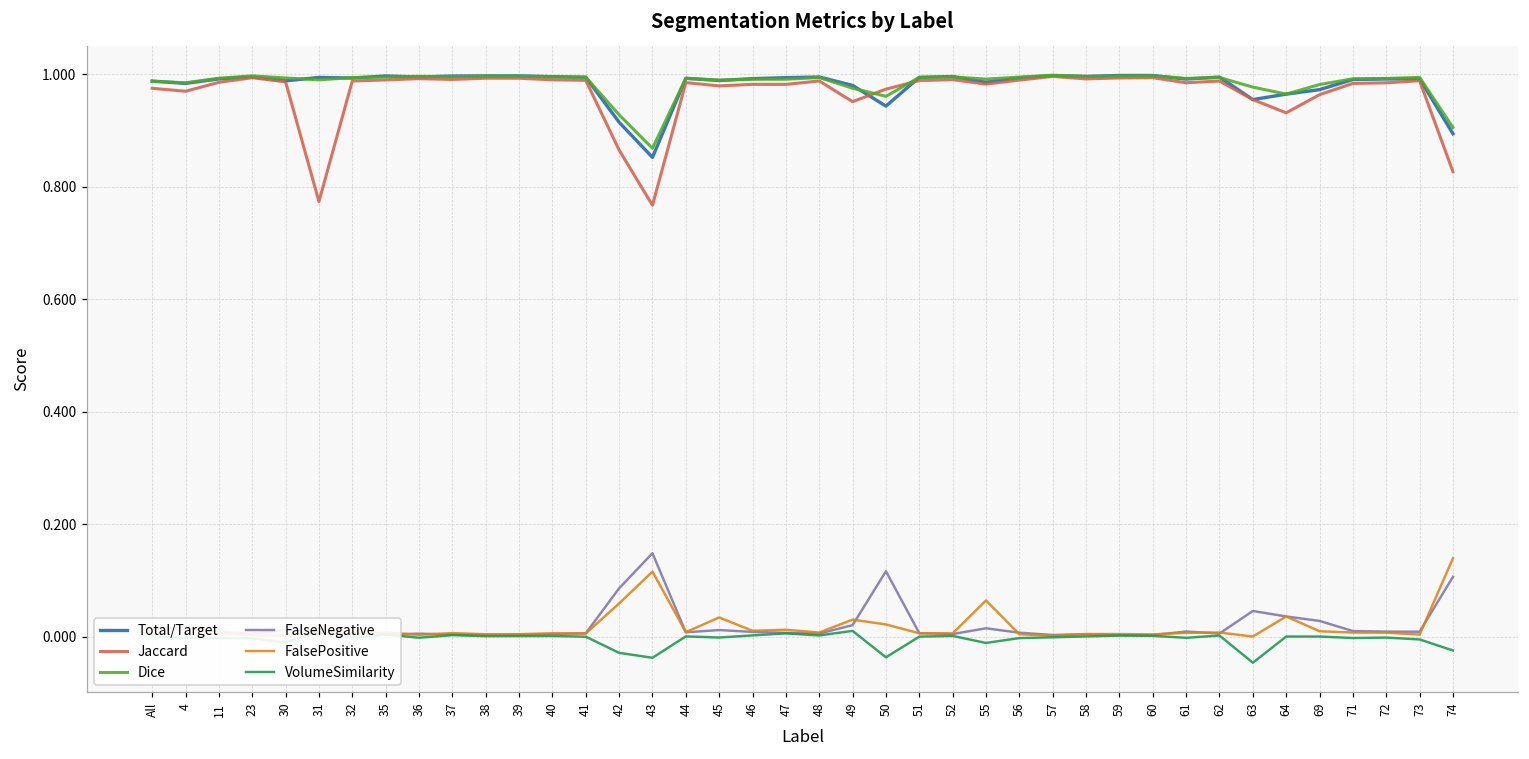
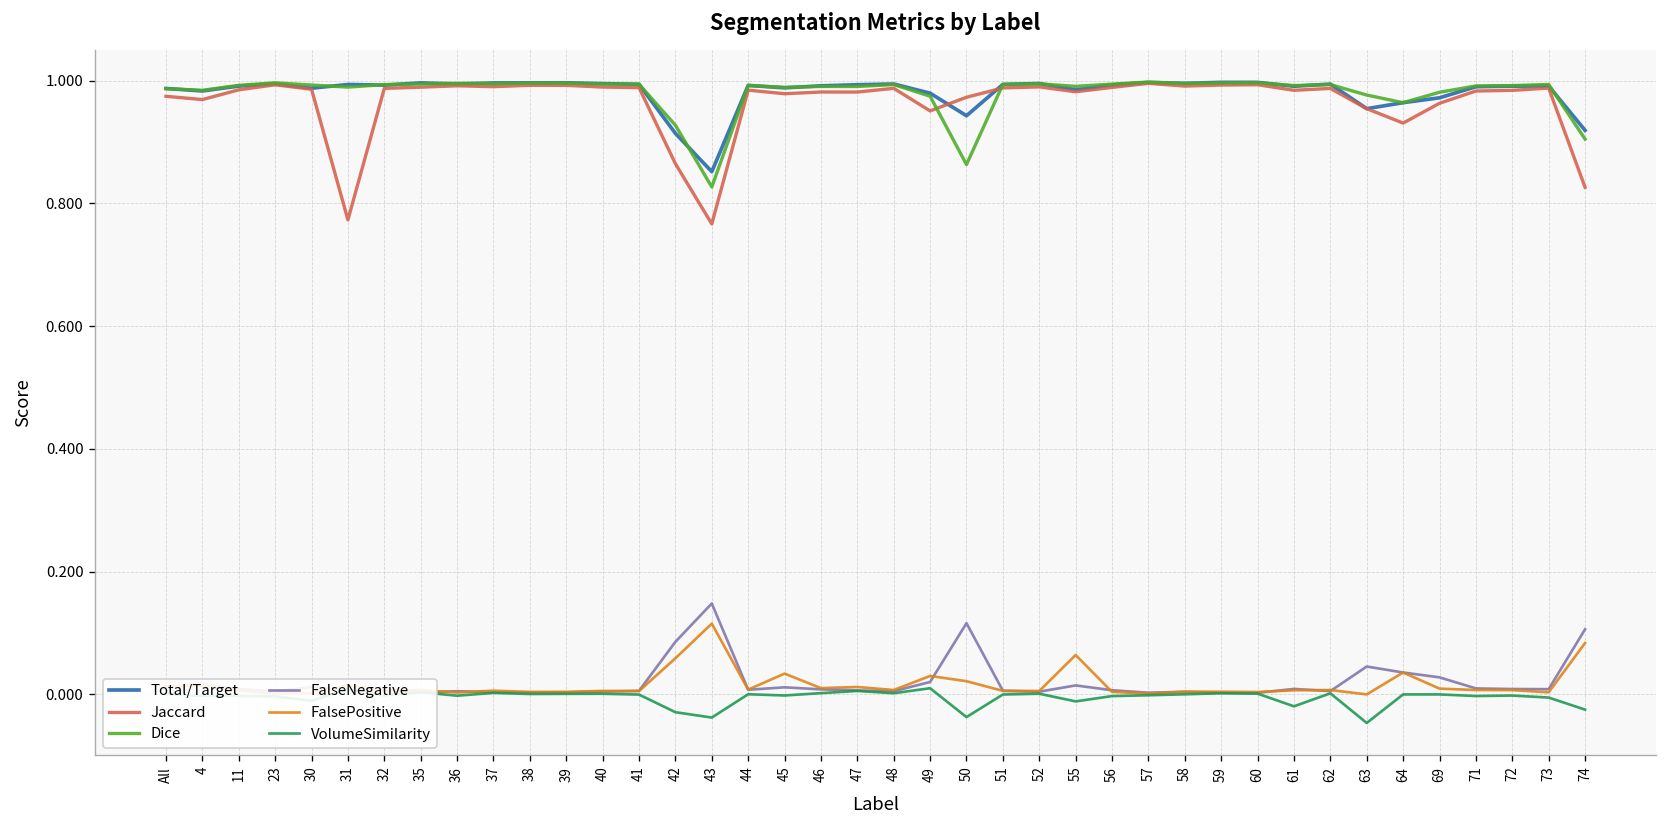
  {
    "Total/Target": {
      "42": 0.91,
      "43": 0.85,
      "50": 0.94,
      "69": 0.97,
-     "74": 0.89
+     "74": 0.92
    },
    "Jaccard": {
      "All": 0.97,
      "4": 0.97,
      "11": 0.99,
      "31": 0.77,
      "32": 0.99,
      "35": 0.99,
      "40": 0.99,
      "41": 0.99,
      "42": 0.86,
      "43": 0.77,
      "44": 0.98,
      "45": 0.98,
      "46": 0.98,
      "47": 0.98,
      "48": 0.99,
      "49": 0.95,
      "50": 0.97,
      "51": 0.99,
      "61": 0.98,
      "62": 0.99,
      "64": 0.93,
      "69": 0.96,
      "71": 0.98,
      "72": 0.98,
      "74": 0.83
    },
    "Dice": {
      "30": 0.99,
      "42": 0.93,
-     "43": 0.87,
-     "50": 0.96,
+     "43": 0.83,
+     "50": 0.86,
      "55": 0.99,
      "63": 0.98,
      "69": 0.98,
      "74": 0.90
    },
    "FalseNegative": {
      "42": 0.09,
      "43": 0.15,
      "45": 0.01,
      "49": 0.02,
      "50": 0.12,
      "55": 0.01,
      "63": 0.05,
      "69": 0.03,
      "73": 0.01,
      "74": 0.11
    },
    "FalsePositive": {
      "42": 0.06,
      "43": 0.12,
      "45": 0.03,
      "47": 0.01,
      "49": 0.03,
      "50": 0.02,
      "55": 0.06,
      "63": 0.00,
      "69": 0.01,
      "73": 0.00,
-     "74": 0.14
+     "74": 0.08
    },
    "VolumeSimilarity": {
      "36": 0.00,
      "41": 0.00,
      "42": -0.03,
      "43": -0.04,
      "44": 0.00,
      "45": 0.00,
      "46": 0.00,
      "49": 0.01,
      "50": -0.04,
      "51": 0.00,
      "55": -0.01,
      "56": 0.00,
-     "61": 0.00,
+     "61": -0.02,
      "63": -0.05,
      "64": 0.00,
      "69": 0.00,
      "71": 0.00,
      "72": 0.00,
      "73": -0.01,
      "74": -0.02
    }
  }
